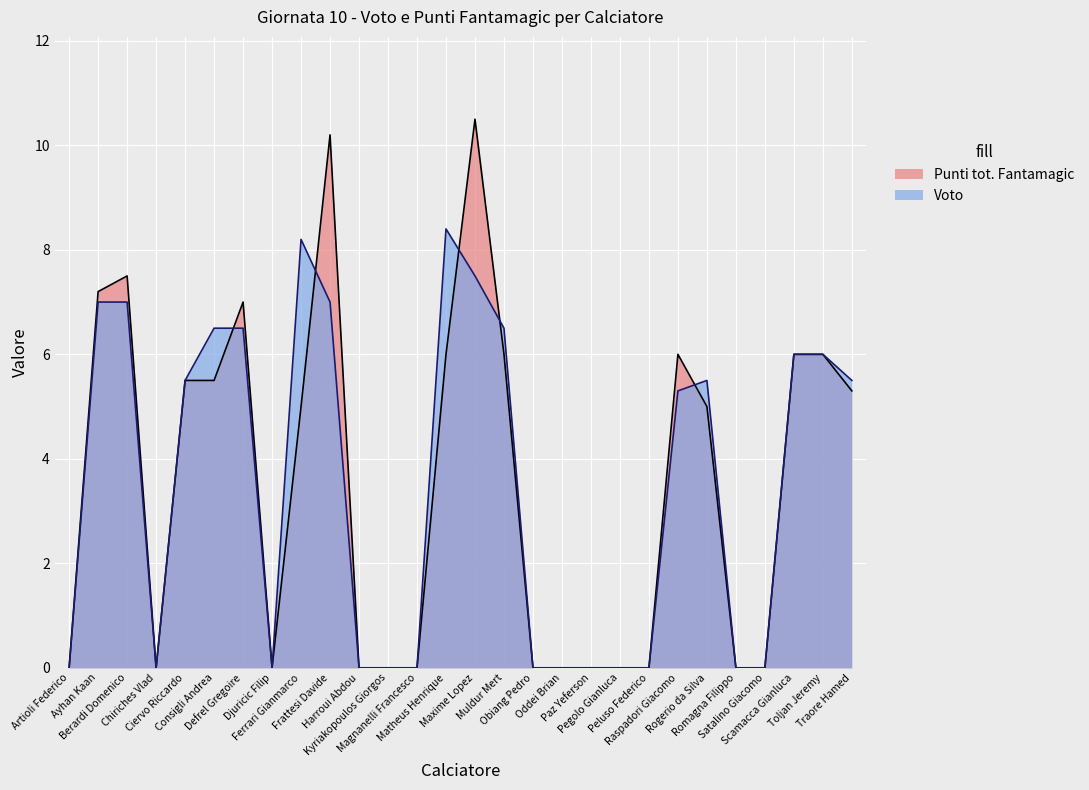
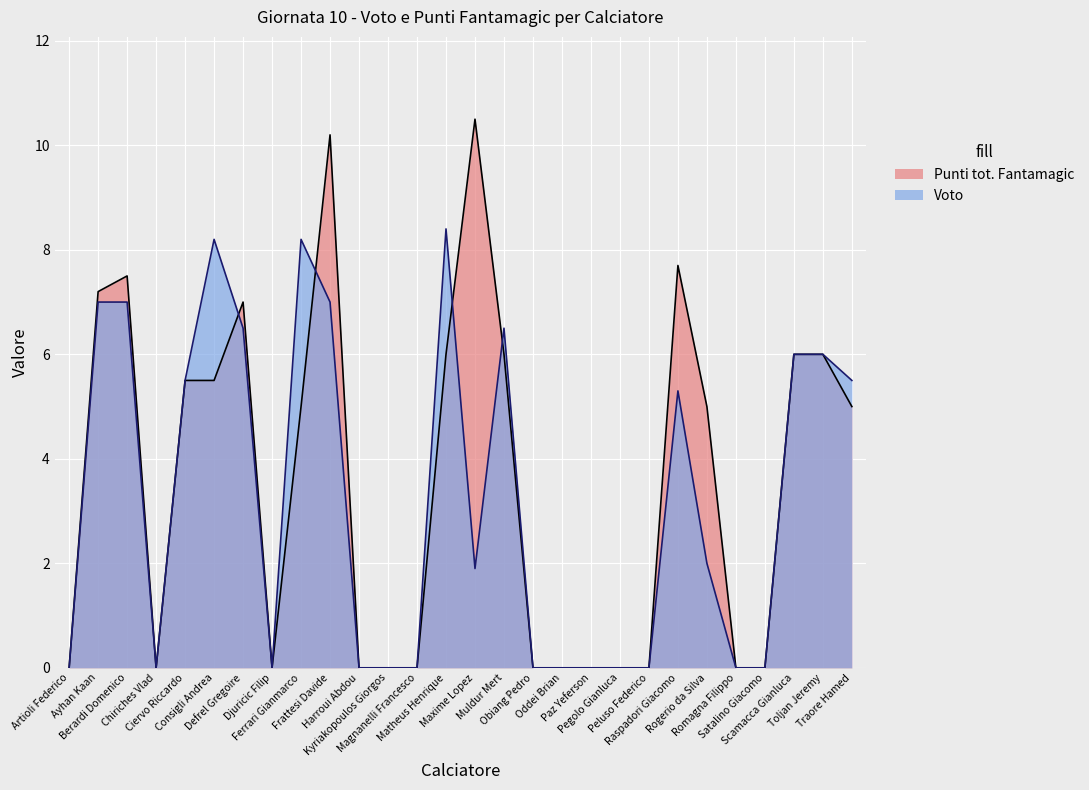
  {
    "Punti tot. Fantamagic": {
      "Ayhan Kaan": 7.2,
      "Berardi Domenico": 7.5,
      "Consigli Andrea": 5.5,
      "Defrel Gregoire": 7.0,
      "Ferrari Gianmarco": 5.0,
      "Frattesi Davide": 10.2,
      "Matheus Henrique": 6.0,
      "Maxime Lopez": 10.5,
      "Muldur Mert": 6.0,
-     "Raspadori Giacomo": 6.0,
+     "Raspadori Giacomo": 7.7,
      "Rogerio da Silva": 5.0,
-     "Traore Hamed": 5.3
+     "Traore Hamed": 5.0
    },
    "Voto": {
      "Ayhan Kaan": 7.0,
      "Berardi Domenico": 7.0,
-     "Consigli Andrea": 6.5,
+     "Consigli Andrea": 8.2,
      "Defrel Gregoire": 6.5,
      "Ferrari Gianmarco": 8.2,
      "Frattesi Davide": 7.0,
      "Matheus Henrique": 8.4,
-     "Maxime Lopez": 7.5,
+     "Maxime Lopez": 1.9,
      "Muldur Mert": 6.5,
      "Raspadori Giacomo": 5.3,
-     "Rogerio da Silva": 5.5,
+     "Rogerio da Silva": 2.0,
      "Traore Hamed": 5.5
    }
  }
